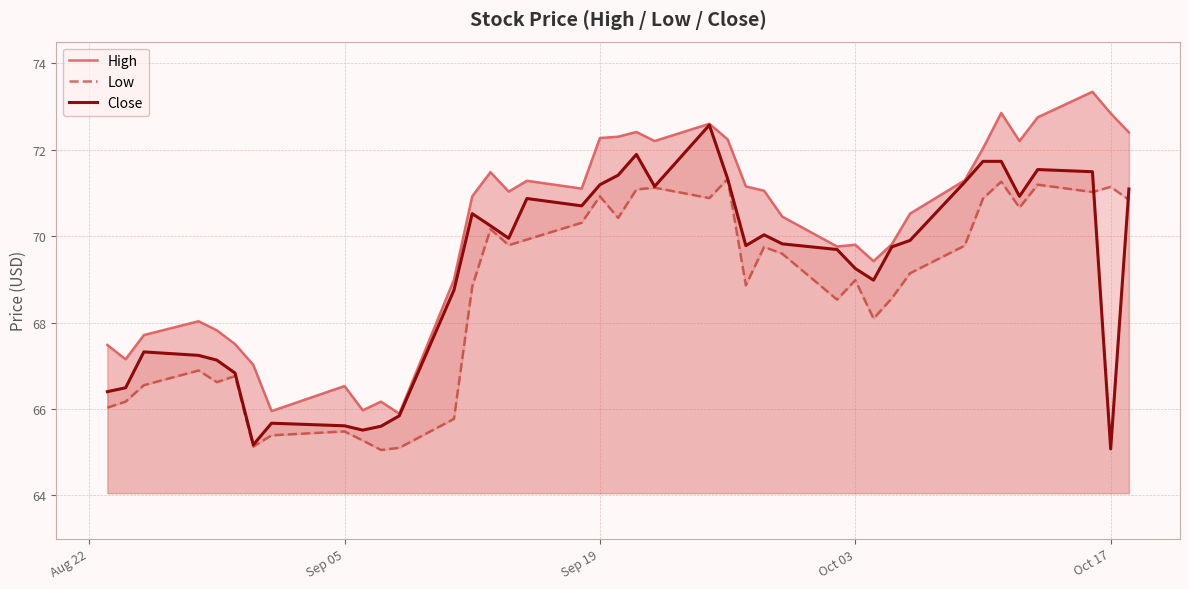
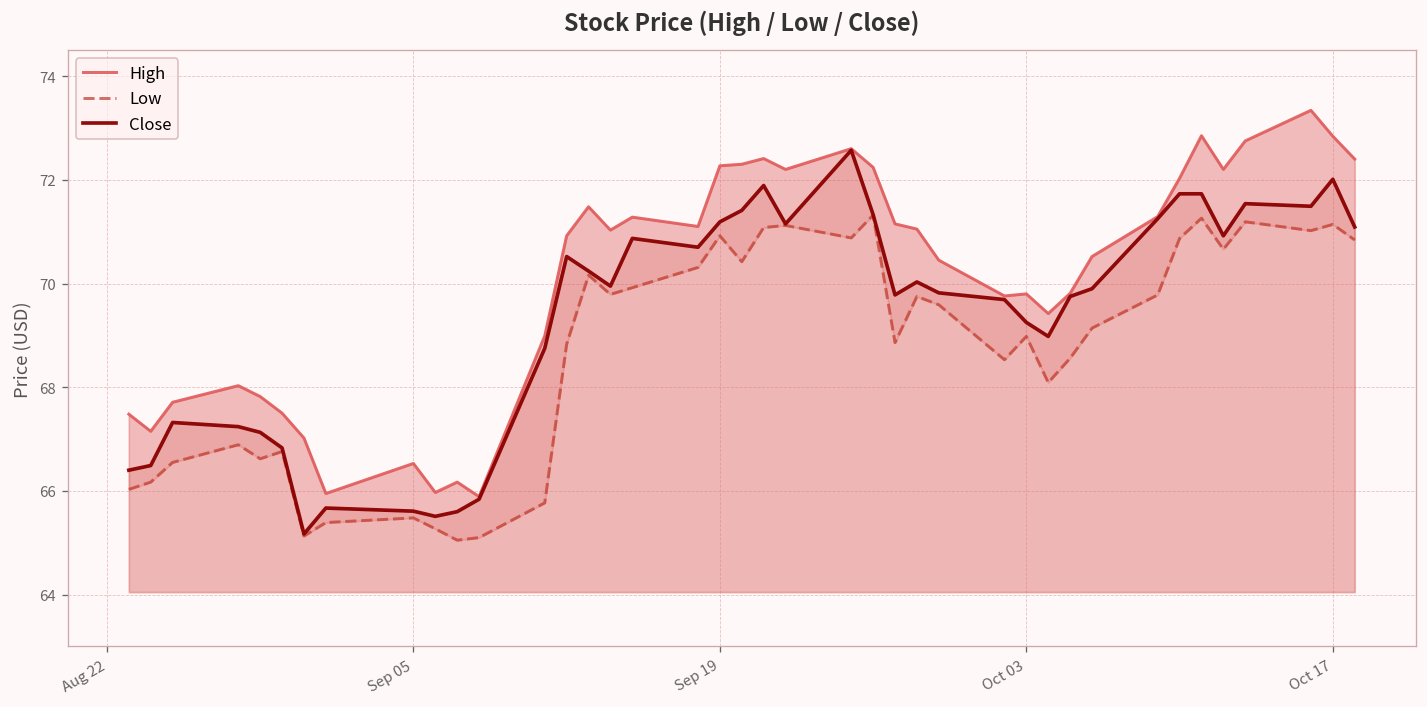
  {
    "Close": {
      "Sep 05": 65.6,
      "Sep 19": 71.2,
      "Oct 03": 69.3,
-     "Oct 17": 65.1
+     "Oct 17": 72.0
    }
  }
